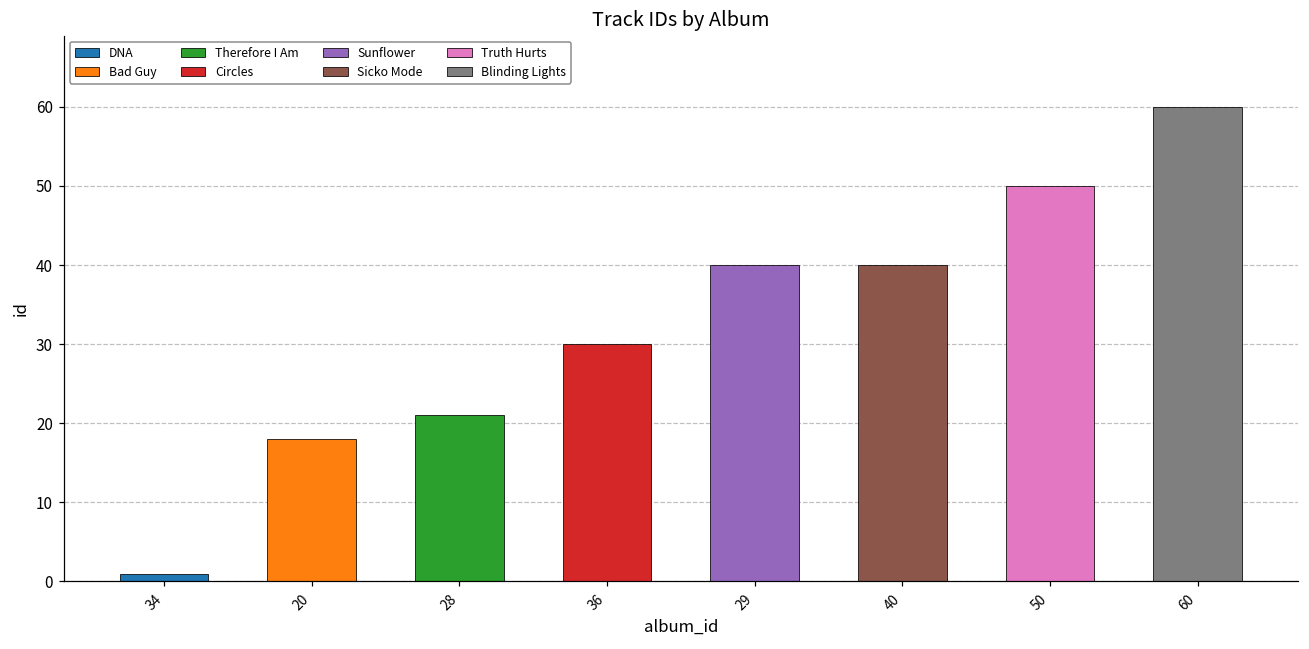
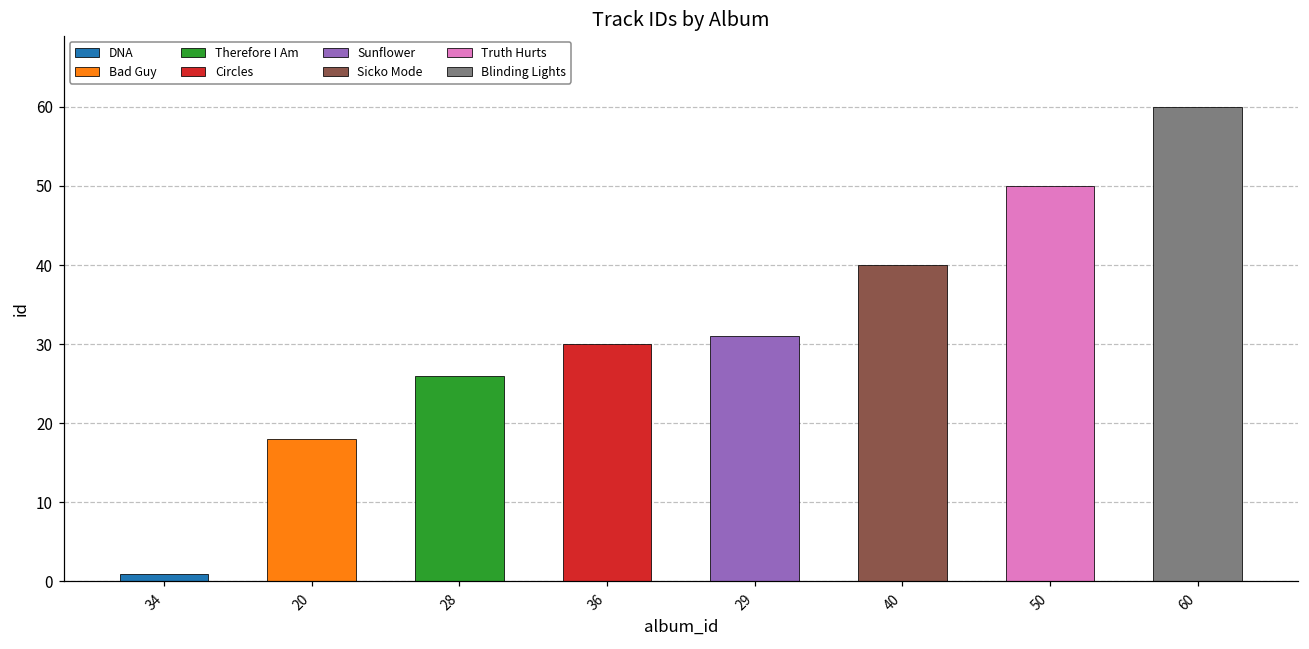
  {
    "34": 1,
    "20": 18,
-   "28": 21,
+   "28": 26,
    "36": 30,
-   "29": 40,
+   "29": 31,
    "40": 40,
    "50": 50,
    "60": 60
  }
